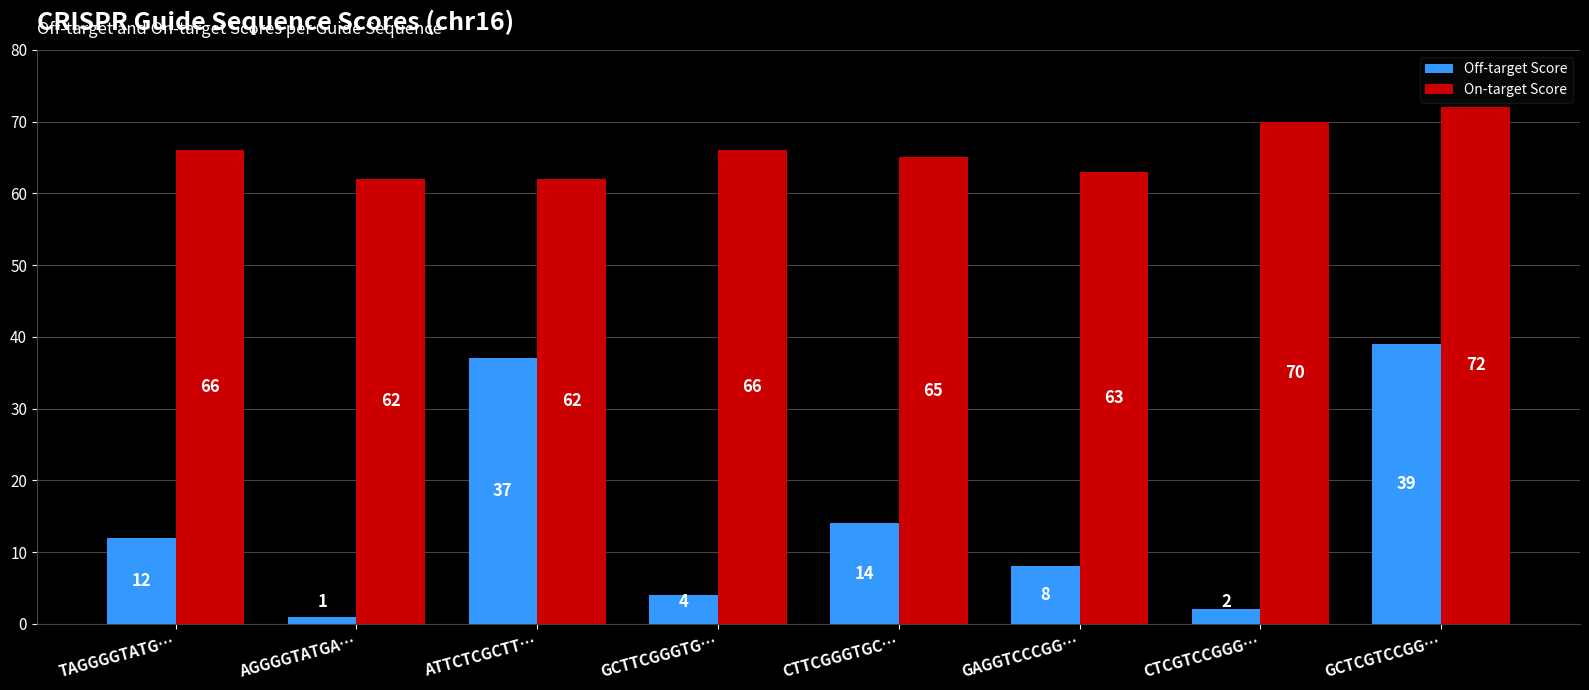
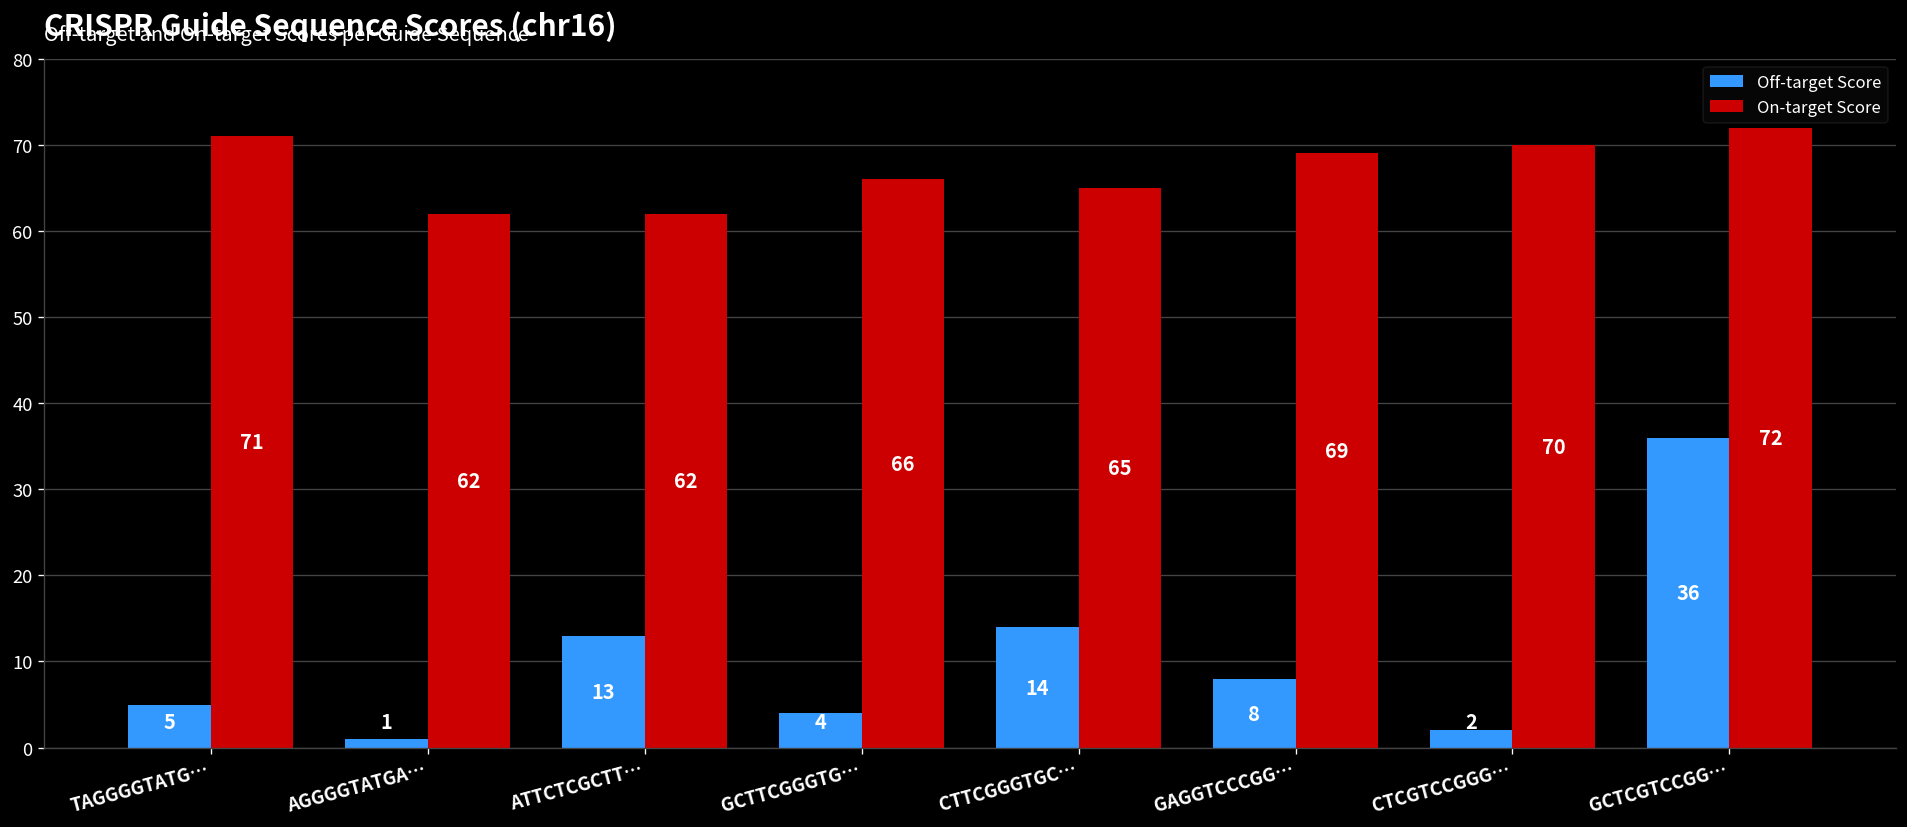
  {
    "Off-target Score": {
-     "TAGGGGTATG…": 12,
+     "TAGGGGTATG…": 5,
      "AGGGGTATGA…": 1,
-     "ATTCTCGCTT…": 37,
+     "ATTCTCGCTT…": 13,
      "GCTTCGGGTG…": 4,
      "CTTCGGGTGC…": 14,
      "GAGGTCCCGG…": 8,
      "CTCGTCCGGG…": 2,
-     "GCTCGTCCGG…": 39
+     "GCTCGTCCGG…": 36
    },
    "On-target Score": {
-     "TAGGGGTATG…": 66,
+     "TAGGGGTATG…": 71,
      "AGGGGTATGA…": 62,
      "ATTCTCGCTT…": 62,
      "GCTTCGGGTG…": 66,
      "CTTCGGGTGC…": 65,
-     "GAGGTCCCGG…": 63,
+     "GAGGTCCCGG…": 69,
      "CTCGTCCGGG…": 70,
      "GCTCGTCCGG…": 72
    }
  }
